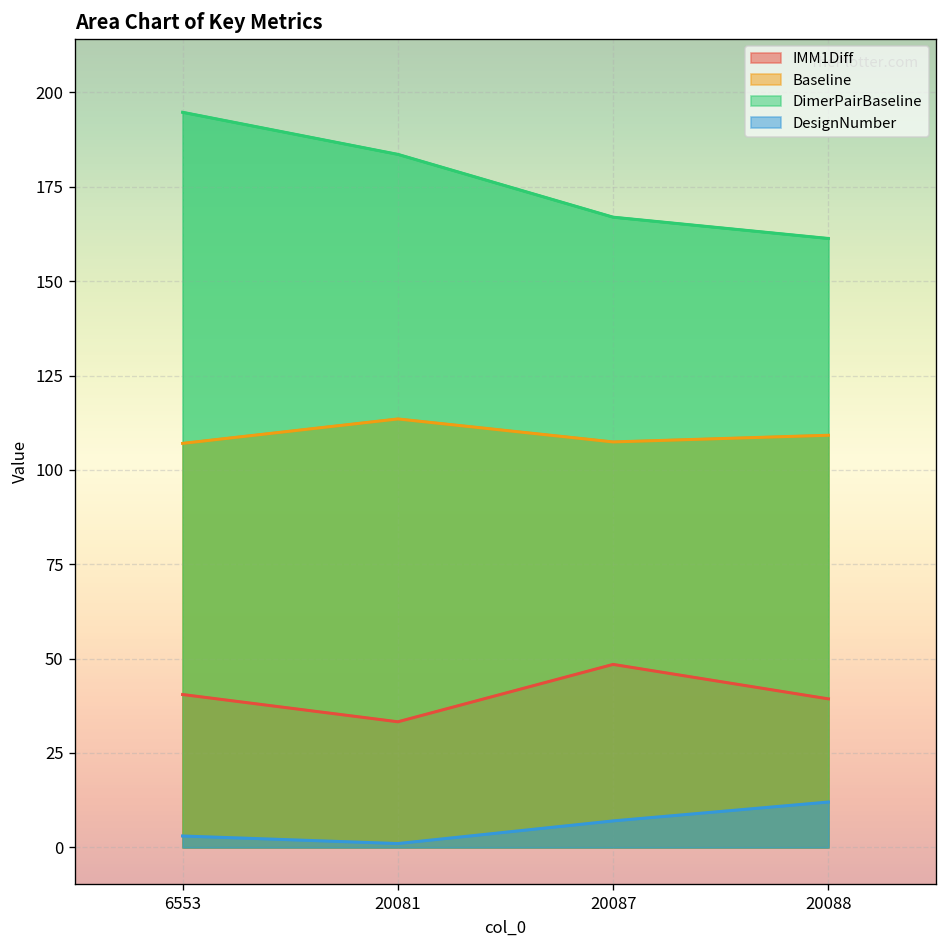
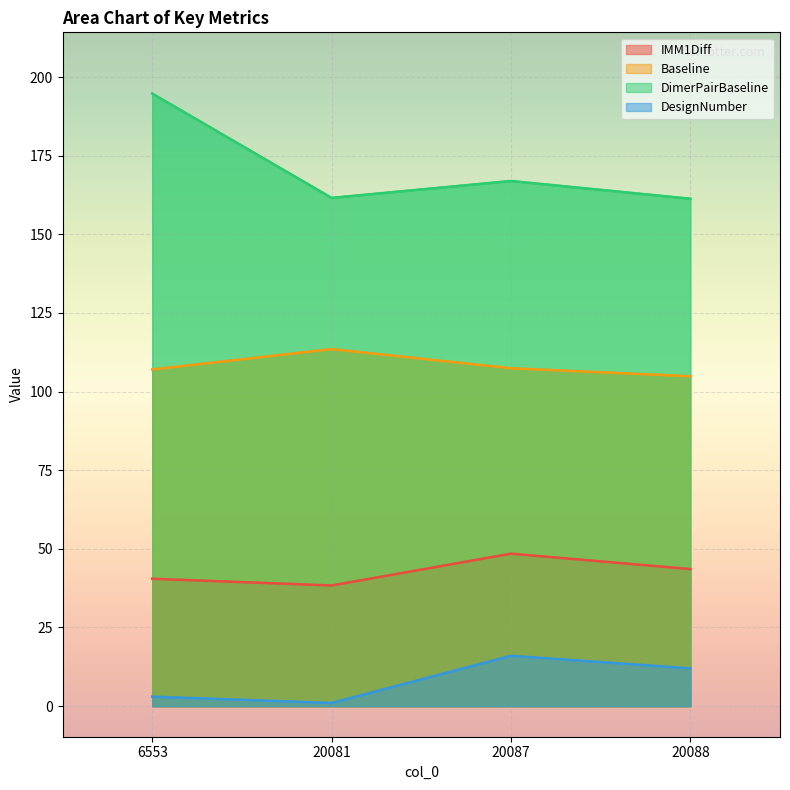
  {
    "IMM1Diff": {
      "6553": 40,
-     "20081": 33,
+     "20081": 38,
      "20087": 48,
-     "20088": 39
+     "20088": 44
    },
    "Baseline": {
      "6553": 107,
      "20081": 113,
      "20087": 107,
-     "20088": 109
+     "20088": 105
    },
    "DimerPairBaseline": {
      "6553": 195,
-     "20081": 184,
+     "20081": 162,
      "20087": 167,
      "20088": 161
    },
    "DesignNumber": {
      "6553": 3,
      "20081": 1,
-     "20087": 7,
+     "20087": 16,
      "20088": 12
    }
  }
